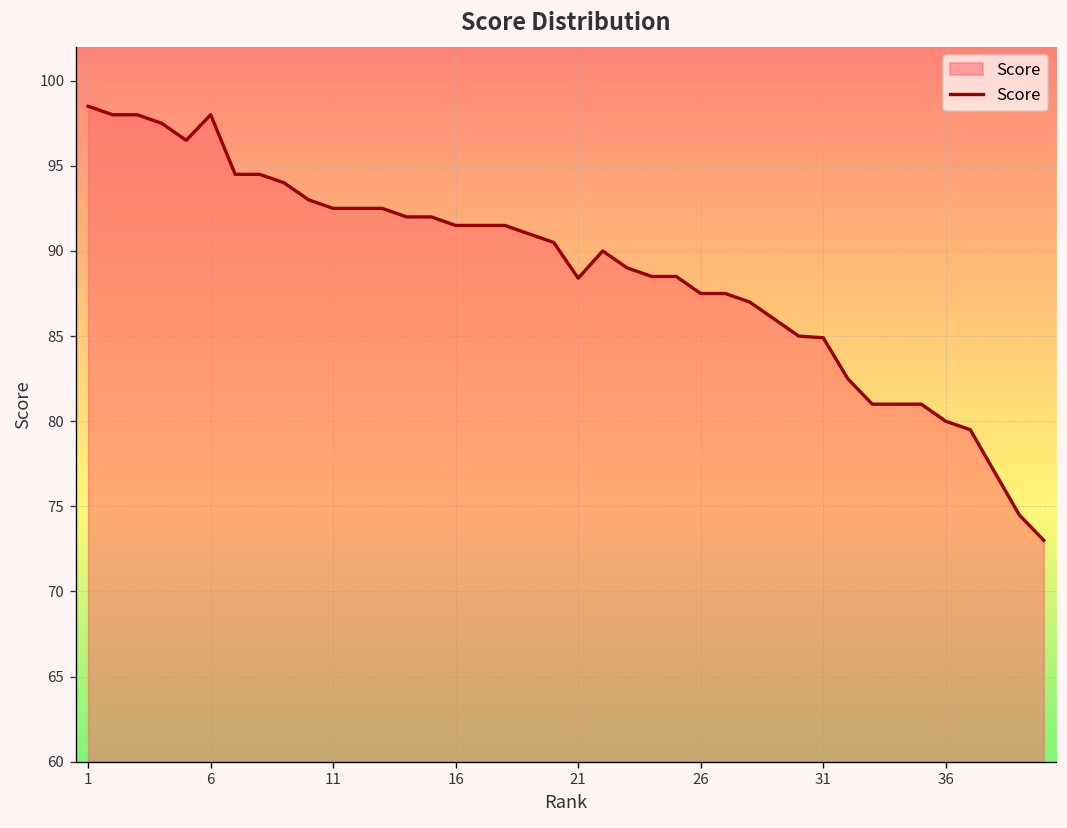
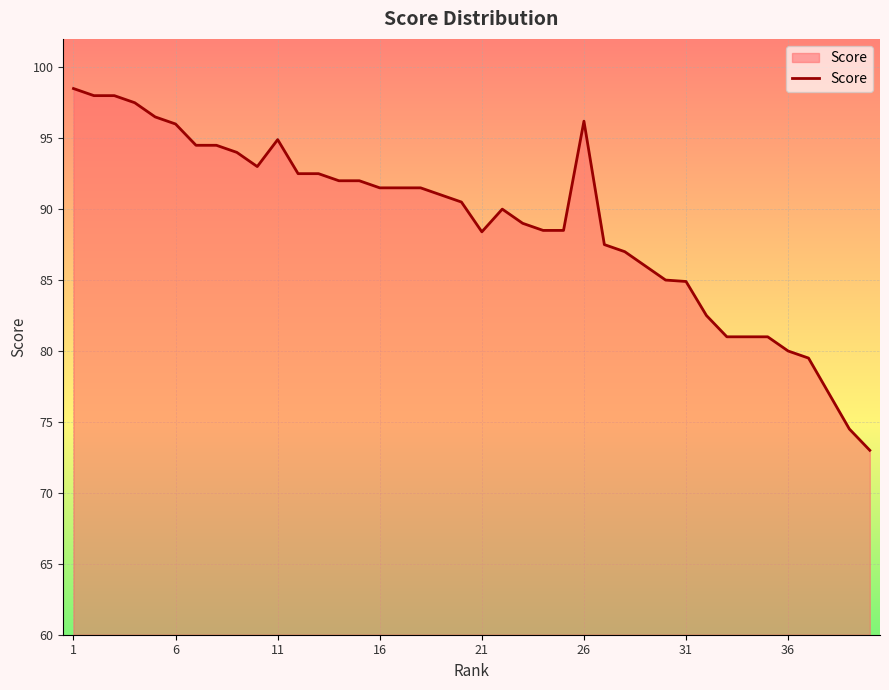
  {
    "1": 98.5,
-   "6": 98,
-   "11": 92.5,
+   "6": 96,
+   "11": 94.9,
    "16": 91.5,
    "21": 88.4,
-   "26": 87.5,
+   "26": 96.2,
    "31": 84.9,
    "36": 80.0
  }
